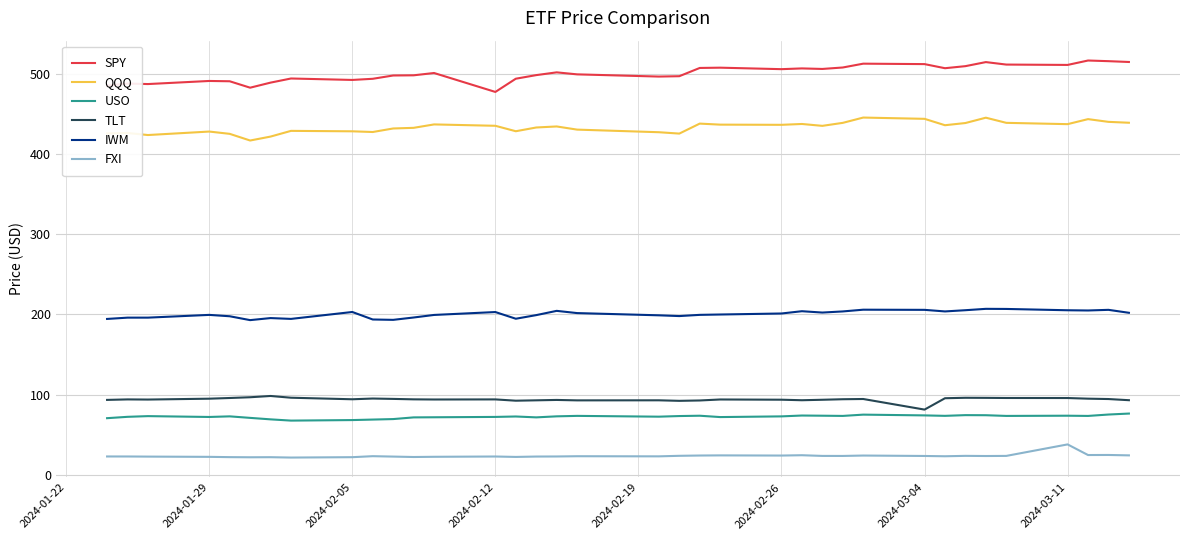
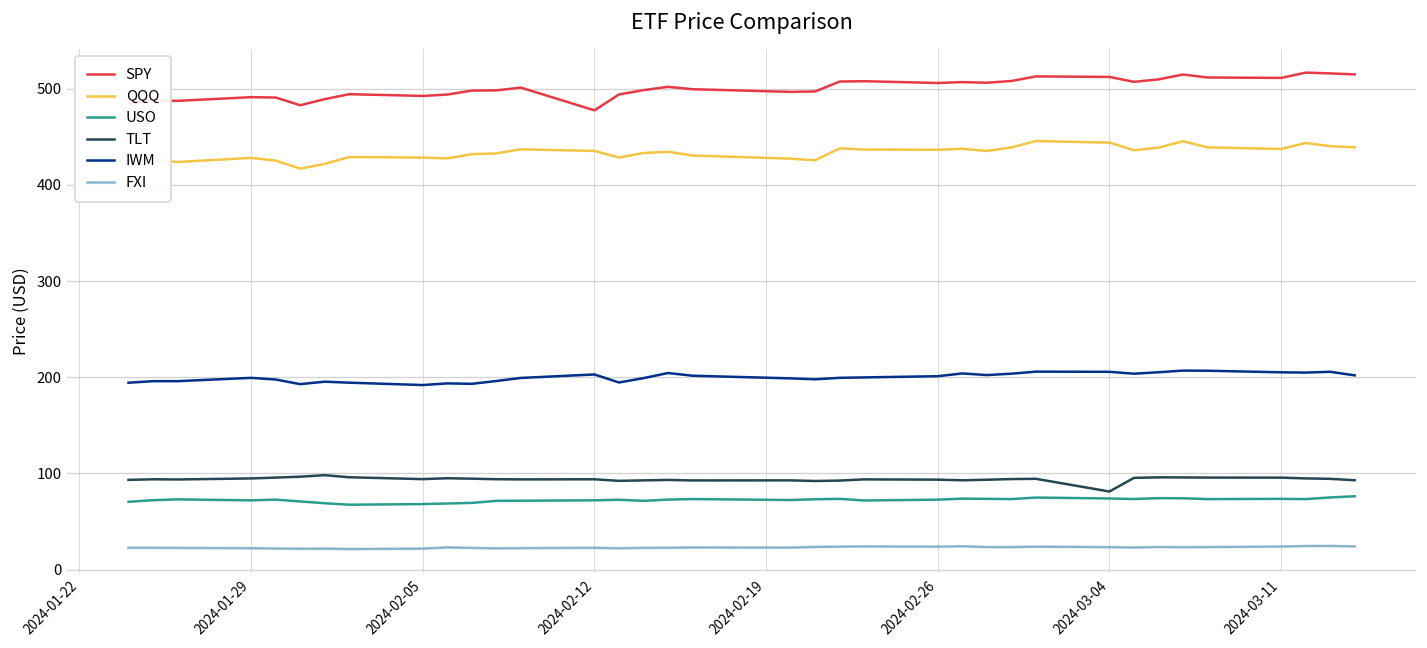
  {
    "SPY": {
      "2024-01-29": 490,
      "2024-02-05": 490,
      "2024-02-12": 480,
      "2024-02-26": 510,
      "2024-03-04": 510,
      "2024-03-11": 510
    },
    "QQQ": {
      "2024-01-29": 430,
      "2024-02-05": 430,
      "2024-02-12": 440,
      "2024-02-26": 440,
      "2024-03-04": 440,
      "2024-03-11": 440
    },
    "USO": {
      "2024-01-29": 70,
      "2024-02-05": 70,
      "2024-02-12": 70,
      "2024-02-26": 70,
      "2024-03-04": 70,
      "2024-03-11": 70
    },
    "TLT": {
      "2024-01-29": 90,
      "2024-02-05": 90,
      "2024-02-12": 90,
      "2024-02-26": 90,
      "2024-03-04": 80,
      "2024-03-11": 100
    },
    "IWM": {
      "2024-01-29": 200,
-     "2024-02-05": 200,
+     "2024-02-05": 190,
      "2024-02-12": 200,
      "2024-02-26": 200,
      "2024-03-04": 210,
      "2024-03-11": 210
    },
    "FXI": {
      "2024-01-29": 20,
      "2024-02-05": 20,
      "2024-02-12": 20,
      "2024-02-26": 20,
      "2024-03-04": 20,
-     "2024-03-11": 40
+     "2024-03-11": 20
    }
  }
